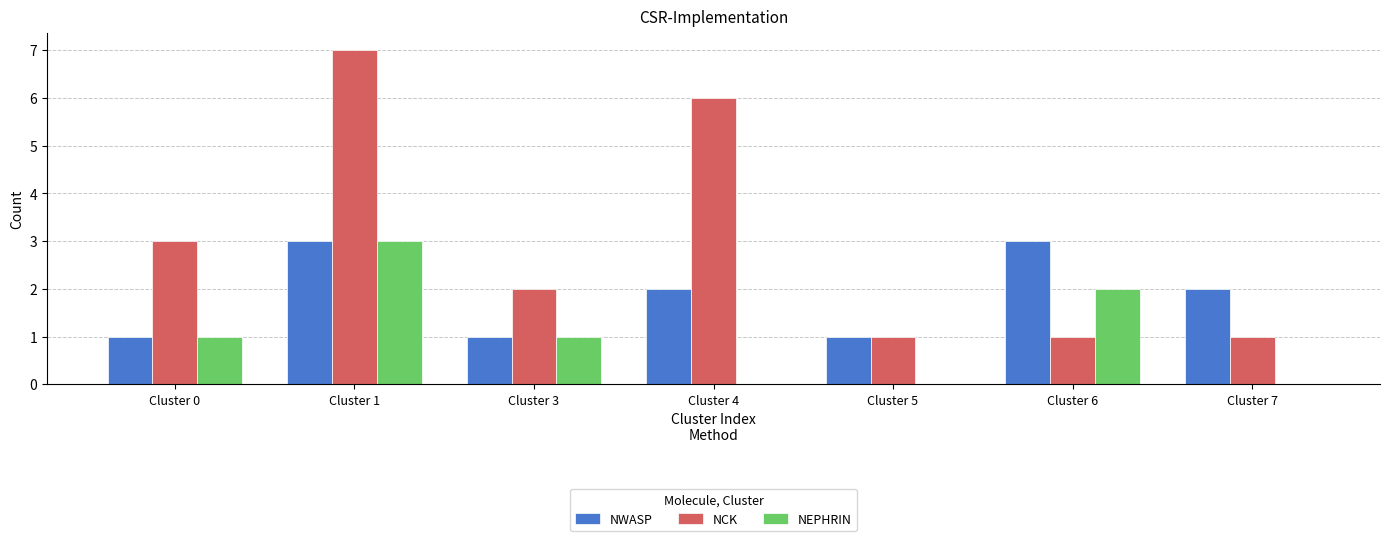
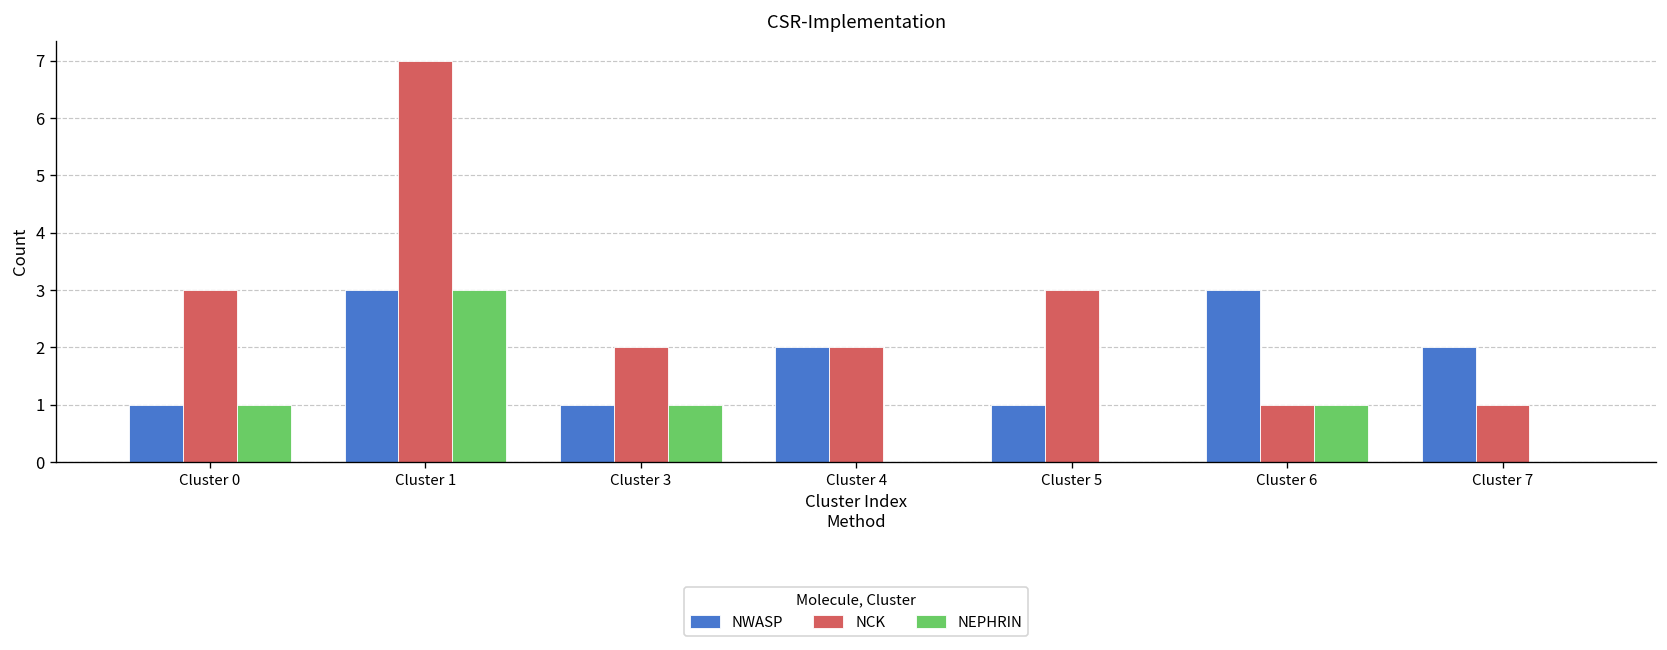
  {
    "NWASP": {
      "Cluster 0": 1,
      "Cluster 1": 3,
      "Cluster 3": 1,
      "Cluster 4": 2,
      "Cluster 5": 1,
      "Cluster 6": 3,
      "Cluster 7": 2
    },
    "NCK": {
      "Cluster 0": 3,
      "Cluster 1": 7,
      "Cluster 3": 2,
-     "Cluster 4": 6,
-     "Cluster 5": 1,
+     "Cluster 4": 2,
+     "Cluster 5": 3,
      "Cluster 6": 1,
      "Cluster 7": 1
    },
    "NEPHRIN": {
      "Cluster 0": 1,
      "Cluster 1": 3,
      "Cluster 3": 1,
      "Cluster 4": 0,
      "Cluster 5": 0,
-     "Cluster 6": 2,
+     "Cluster 6": 1,
      "Cluster 7": 0
    }
  }
